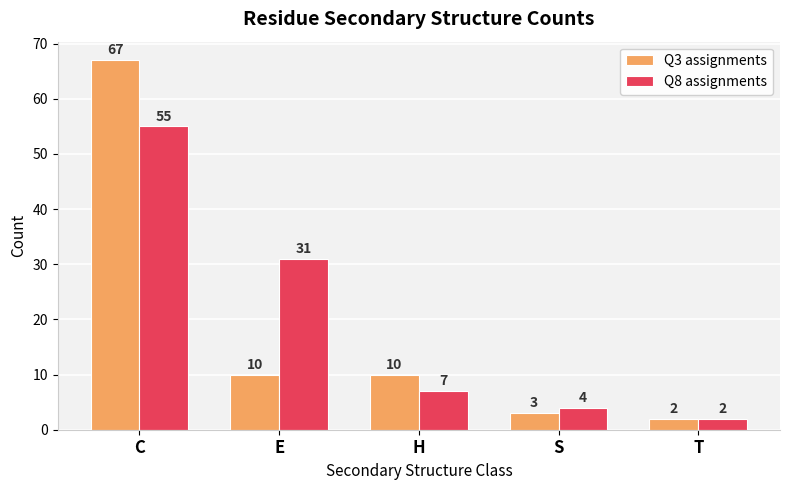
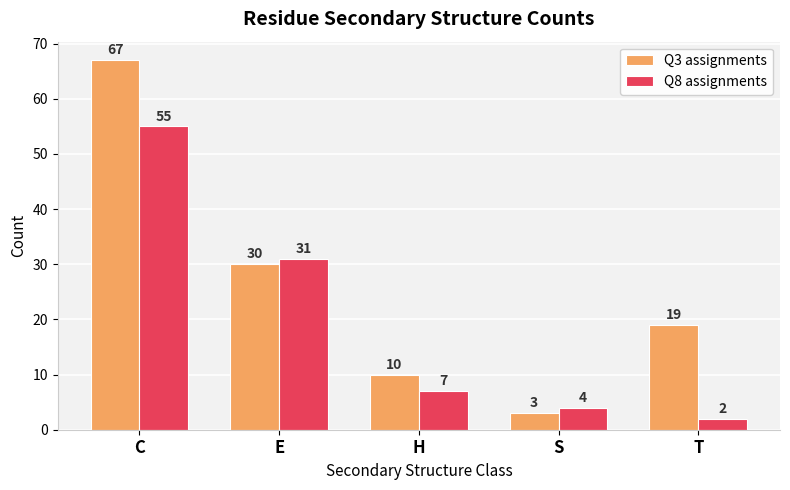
  {
    "Q3 assignments": {
      "C": 67,
-     "E": 10,
+     "E": 30,
      "H": 10,
      "S": 3,
-     "T": 2
+     "T": 19
    },
    "Q8 assignments": {
      "C": 55,
      "E": 31,
      "H": 7,
      "S": 4,
      "T": 2
    }
  }
